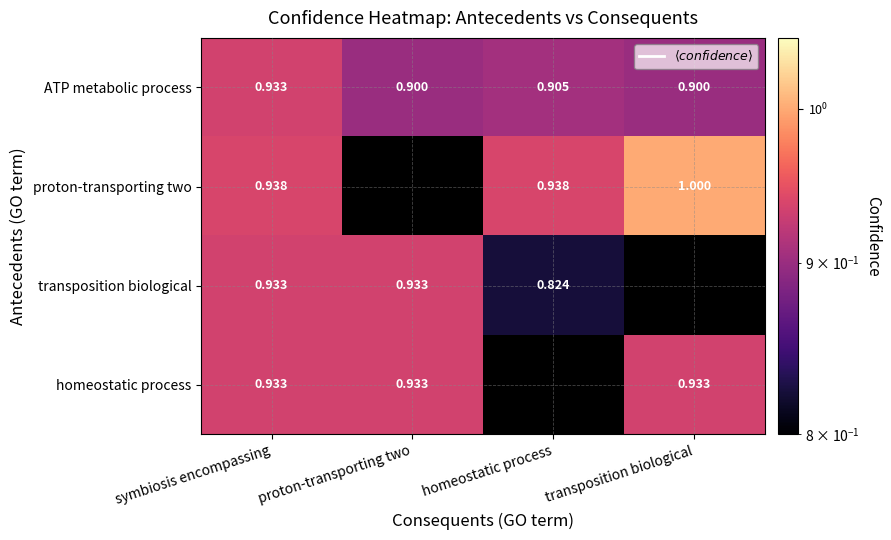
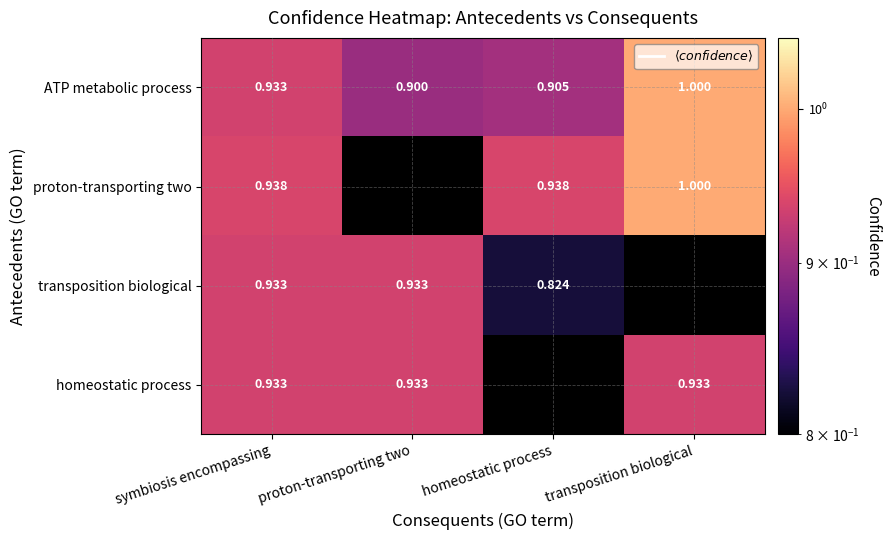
  {
    "ATP metabolic process": {
      "symbiosis encompassing": 0.933,
      "proton-transporting two": 0.900,
      "homeostatic process": 0.905,
-     "transposition biological": 0.900
+     "transposition biological": 1.000
    },
    "proton-transporting two": {
      "symbiosis encompassing": 0.938,
      "homeostatic process": 0.938,
      "transposition biological": 1.000
    },
    "transposition biological": {
      "symbiosis encompassing": 0.933,
      "proton-transporting two": 0.933,
      "homeostatic process": 0.824
    },
    "homeostatic process": {
      "symbiosis encompassing": 0.933,
      "proton-transporting two": 0.933,
      "transposition biological": 0.933
    }
  }
